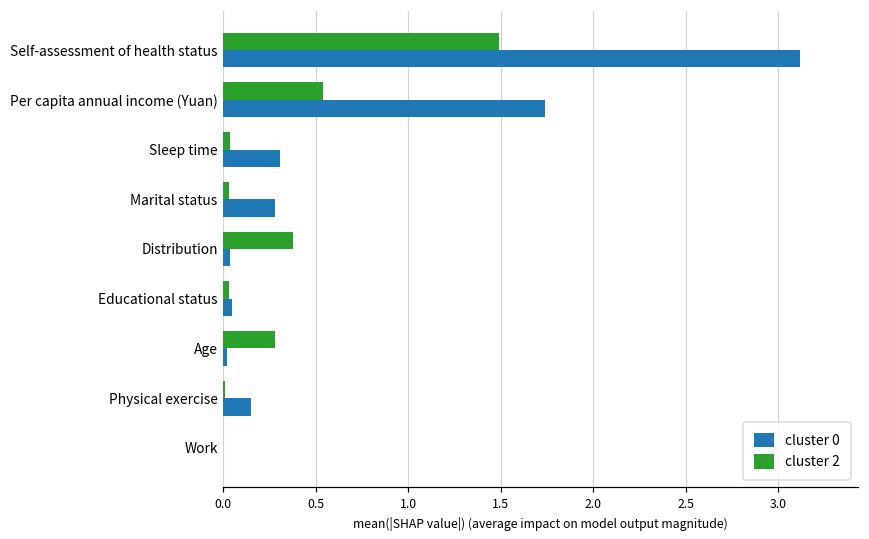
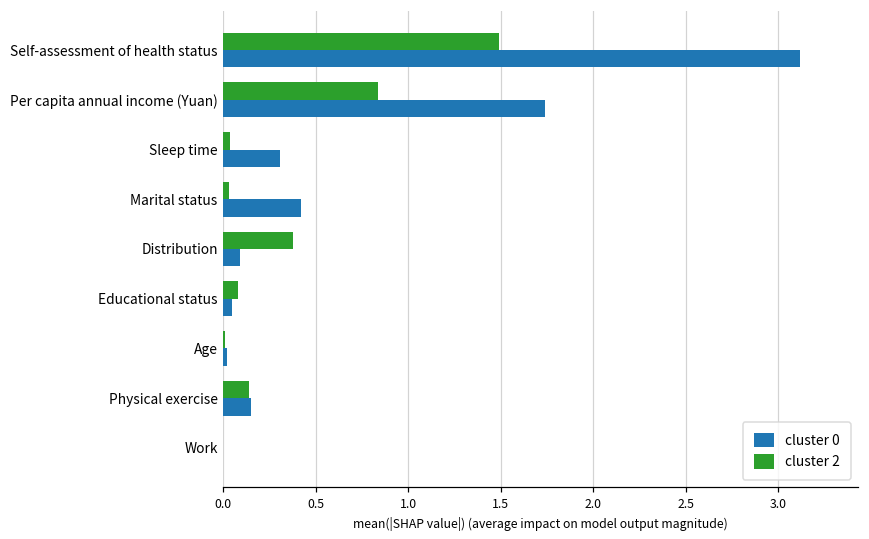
  {
    "cluster 0": {
      "Self-assessment of health status": 3.12,
      "Per capita annual income (Yuan)": 1.74,
      "Sleep time": 0.31,
-     "Marital status": 0.28,
-     "Distribution": 0.04,
+     "Marital status": 0.42,
+     "Distribution": 0.09,
      "Educational status": 0.05,
      "Age": 0.02,
      "Physical exercise": 0.15,
      "Work": 0.00
    },
    "cluster 2": {
      "Self-assessment of health status": 1.49,
-     "Per capita annual income (Yuan)": 0.54,
+     "Per capita annual income (Yuan)": 0.84,
      "Sleep time": 0.04,
      "Marital status": 0.03,
      "Distribution": 0.38,
-     "Educational status": 0.03,
-     "Age": 0.28,
-     "Physical exercise": 0.01,
+     "Educational status": 0.08,
+     "Age": 0.01,
+     "Physical exercise": 0.14,
      "Work": 0.00
    }
  }
